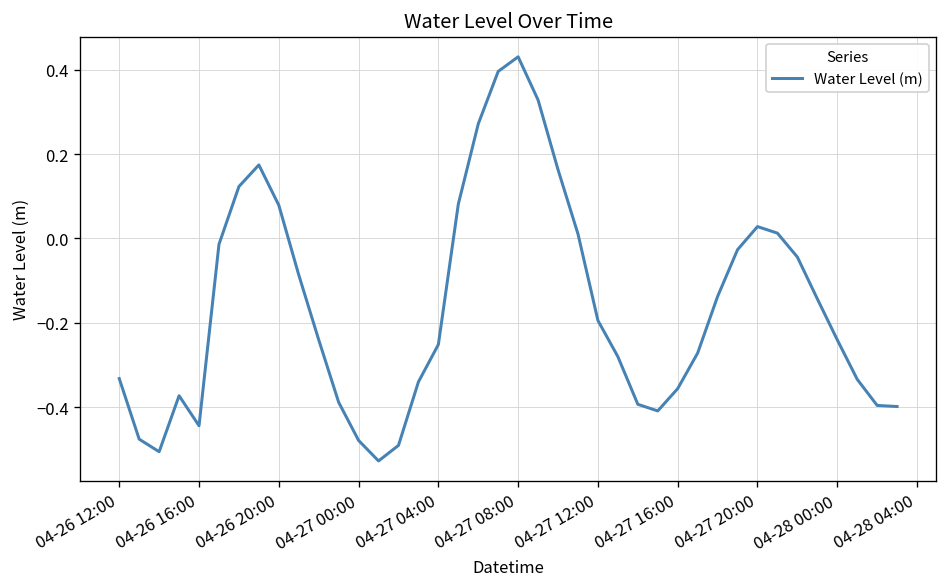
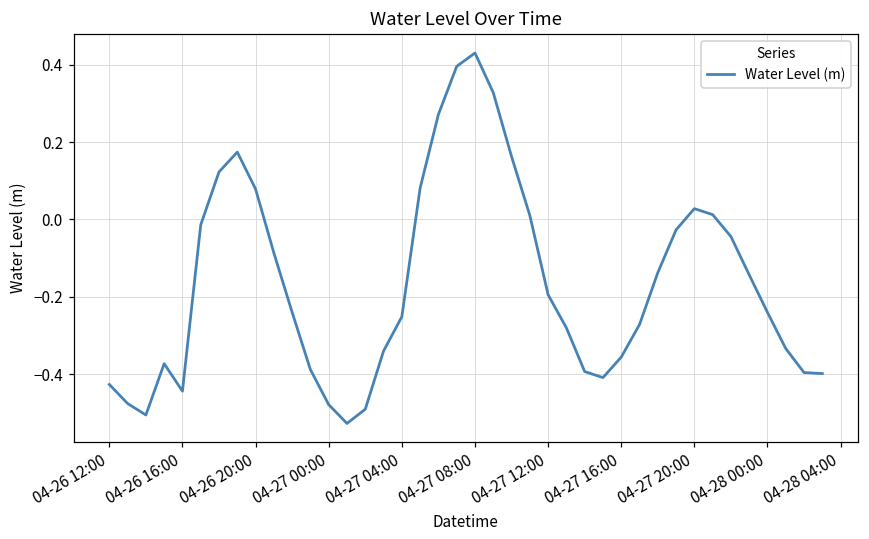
  {
-   "04-26 12:00": -0.33,
+   "04-26 12:00": -0.43,
    "04-26 16:00": -0.44,
    "04-26 20:00": 0.08,
    "04-27 00:00": -0.48,
    "04-27 04:00": -0.25,
    "04-27 08:00": 0.43,
    "04-27 12:00": -0.19,
    "04-27 16:00": -0.36,
    "04-27 20:00": 0.03,
    "04-28 00:00": -0.24
  }
